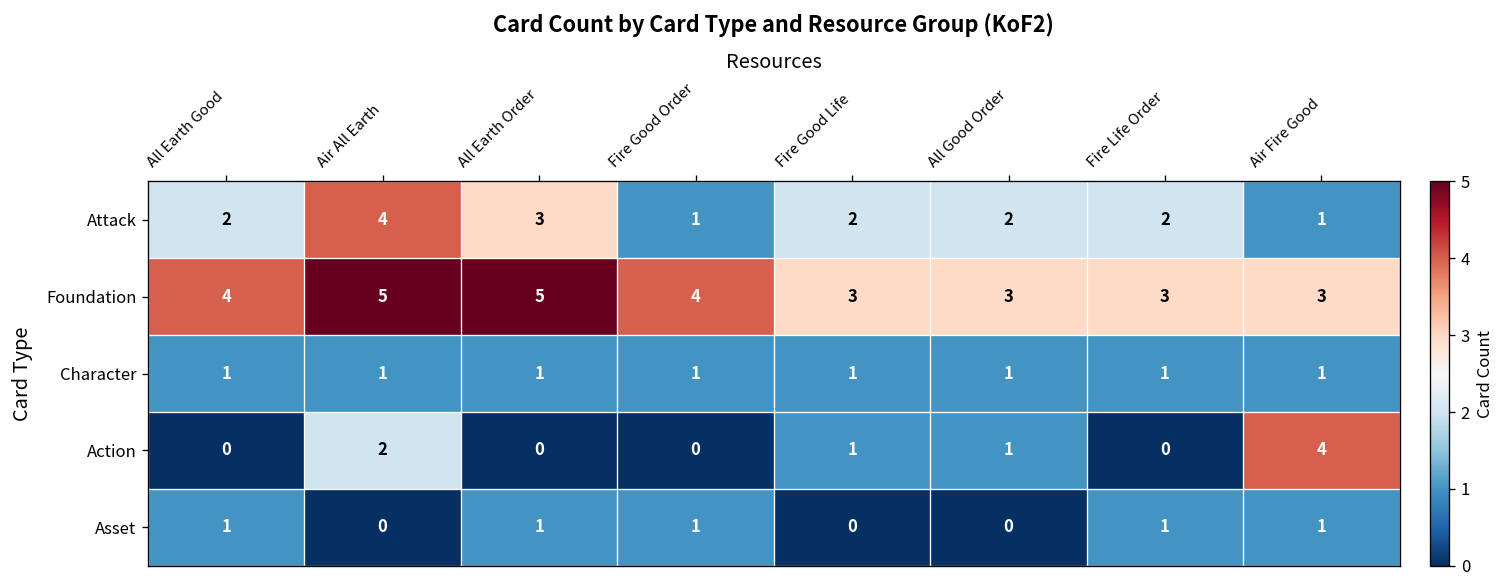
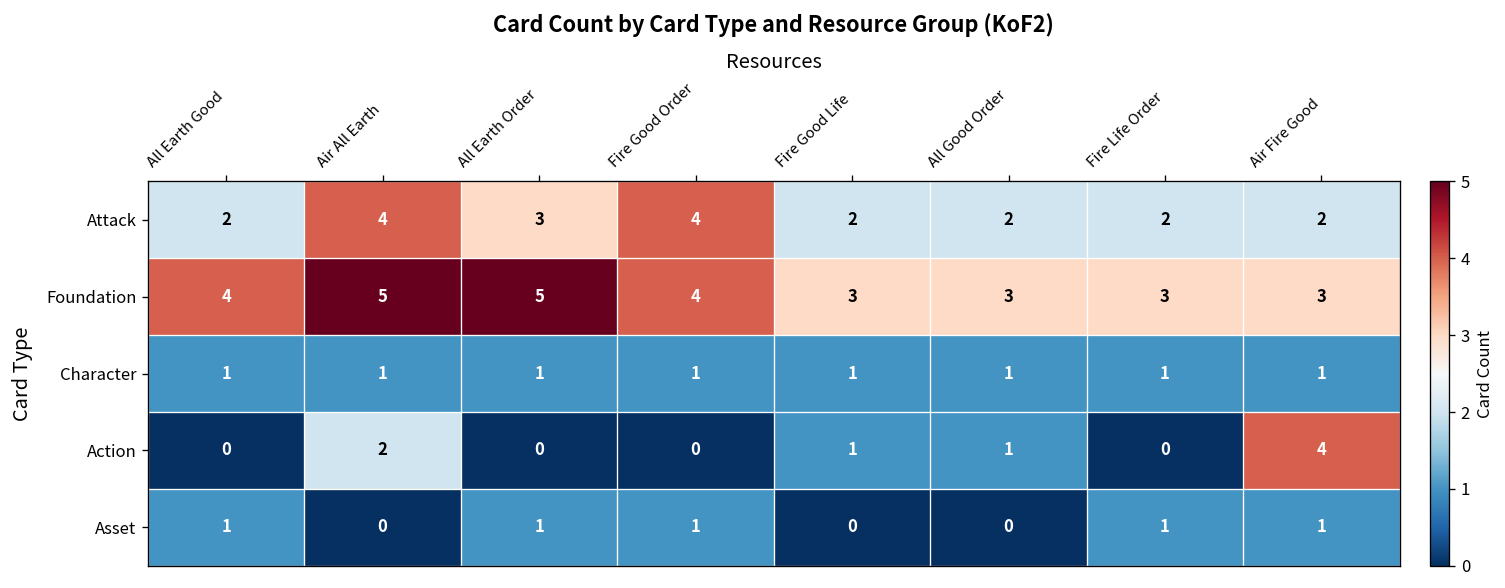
  {
    "Attack": {
      "All Earth Good": 2,
      "Air All Earth": 4,
      "All Earth Order": 3,
-     "Fire Good Order": 1,
+     "Fire Good Order": 4,
      "Fire Good Life": 2,
      "All Good Order": 2,
      "Fire Life Order": 2,
-     "Air Fire Good": 1
+     "Air Fire Good": 2
    },
    "Foundation": {
      "All Earth Good": 4,
      "Air All Earth": 5,
      "All Earth Order": 5,
      "Fire Good Order": 4,
      "Fire Good Life": 3,
      "All Good Order": 3,
      "Fire Life Order": 3,
      "Air Fire Good": 3
    },
    "Character": {
      "All Earth Good": 1,
      "Air All Earth": 1,
      "All Earth Order": 1,
      "Fire Good Order": 1,
      "Fire Good Life": 1,
      "All Good Order": 1,
      "Fire Life Order": 1,
      "Air Fire Good": 1
    },
    "Action": {
      "All Earth Good": 0,
      "Air All Earth": 2,
      "All Earth Order": 0,
      "Fire Good Order": 0,
      "Fire Good Life": 1,
      "All Good Order": 1,
      "Fire Life Order": 0,
      "Air Fire Good": 4
    },
    "Asset": {
      "All Earth Good": 1,
      "Air All Earth": 0,
      "All Earth Order": 1,
      "Fire Good Order": 1,
      "Fire Good Life": 0,
      "All Good Order": 0,
      "Fire Life Order": 1,
      "Air Fire Good": 1
    }
  }
